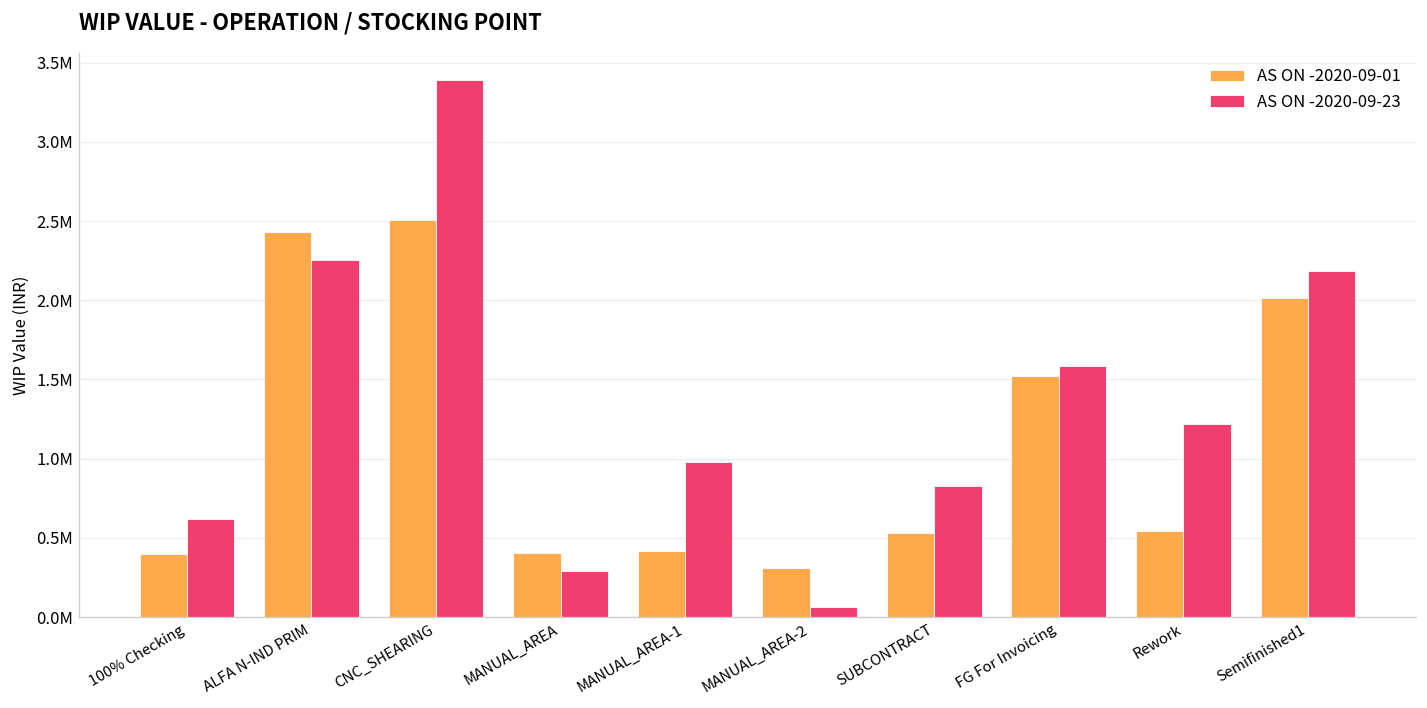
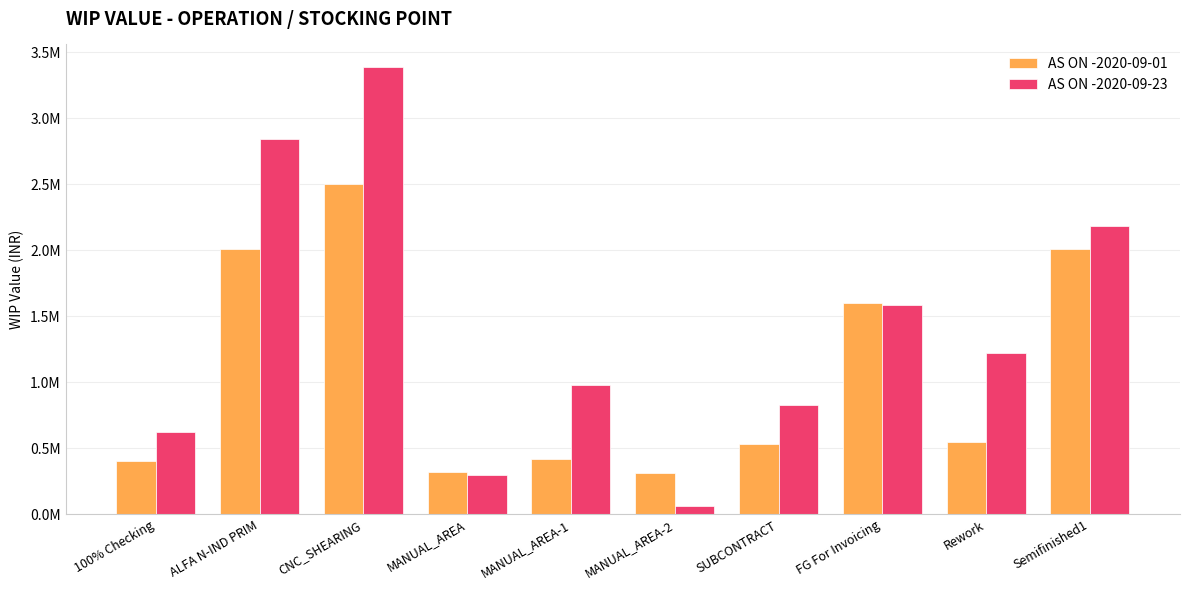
  {
    "AS ON -2020-09-01": {
      "100% Checking": 400000,
-     "ALFA N-IND PRIM": 2430000,
+     "ALFA N-IND PRIM": 2010000,
      "CNC_SHEARING": 2500000,
-     "MANUAL_AREA": 410000,
+     "MANUAL_AREA": 320000,
      "MANUAL_AREA-1": 420000,
      "MANUAL_AREA-2": 310000,
      "SUBCONTRACT": 530000,
-     "FG For Invoicing": 1520000,
+     "FG For Invoicing": 1600000,
      "Rework": 550000,
      "Semifinished1": 2010000
    },
    "AS ON -2020-09-23": {
      "100% Checking": 620000,
-     "ALFA N-IND PRIM": 2250000,
+     "ALFA N-IND PRIM": 2840000,
      "CNC_SHEARING": 3390000,
      "MANUAL_AREA": 290000,
      "MANUAL_AREA-1": 980000,
      "MANUAL_AREA-2": 60000,
      "SUBCONTRACT": 830000,
      "FG For Invoicing": 1590000,
      "Rework": 1220000,
      "Semifinished1": 2180000
    }
  }
